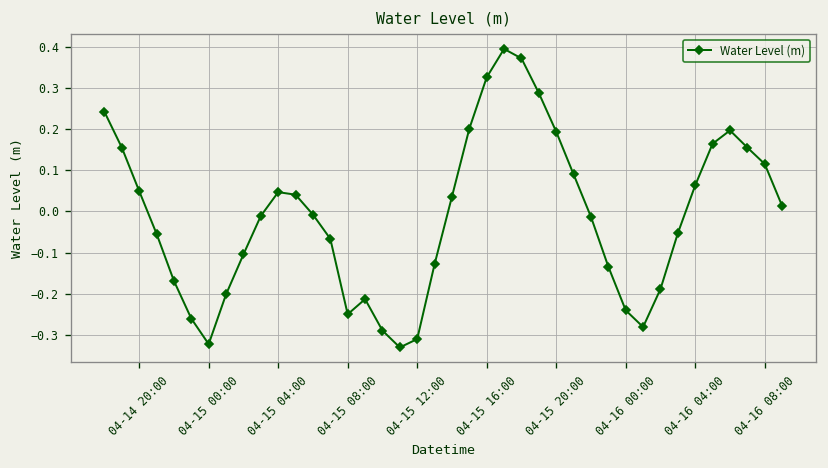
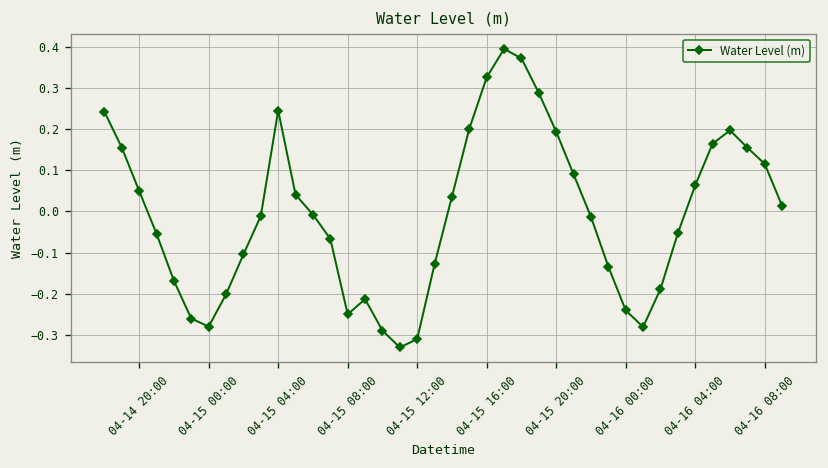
  {
    "04-14 20:00": 0.05,
-   "04-15 00:00": -0.32,
-   "04-15 04:00": 0.05,
+   "04-15 00:00": -0.28,
+   "04-15 04:00": 0.25,
    "04-15 08:00": -0.25,
    "04-15 12:00": -0.31,
    "04-15 16:00": 0.33,
    "04-15 20:00": 0.19,
    "04-16 00:00": -0.24,
    "04-16 04:00": 0.06,
    "04-16 08:00": 0.12
  }
